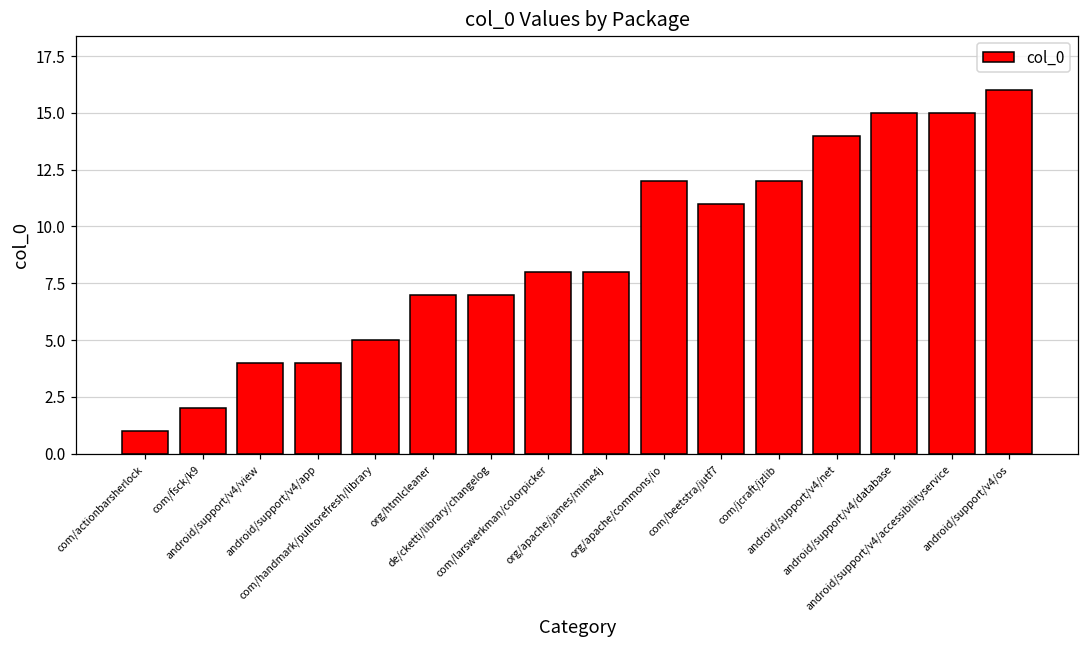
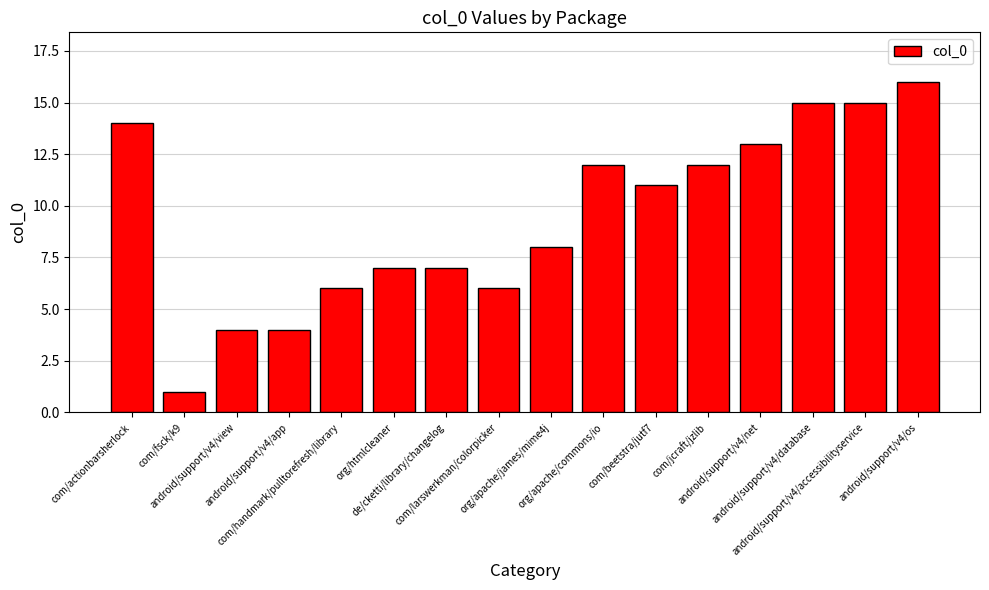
  {
-   "com/actionbarsherlock": 1,
-   "com/fsck/k9": 2,
+   "com/actionbarsherlock": 14,
+   "com/fsck/k9": 1,
    "android/support/v4/view": 4,
    "android/support/v4/app": 4,
-   "com/handmark/pulltorefresh/library": 5,
+   "com/handmark/pulltorefresh/library": 6,
    "org/htmlcleaner": 7,
    "de/cketti/library/changelog": 7,
-   "com/larswerkman/colorpicker": 8,
+   "com/larswerkman/colorpicker": 6,
    "org/apache/james/mime4j": 8,
    "org/apache/commons/io": 12,
    "com/beetstra/jutf7": 11,
    "com/jcraft/jzlib": 12,
-   "android/support/v4/net": 14,
+   "android/support/v4/net": 13,
    "android/support/v4/database": 15,
    "android/support/v4/accessibilityservice": 15,
    "android/support/v4/os": 16
  }
